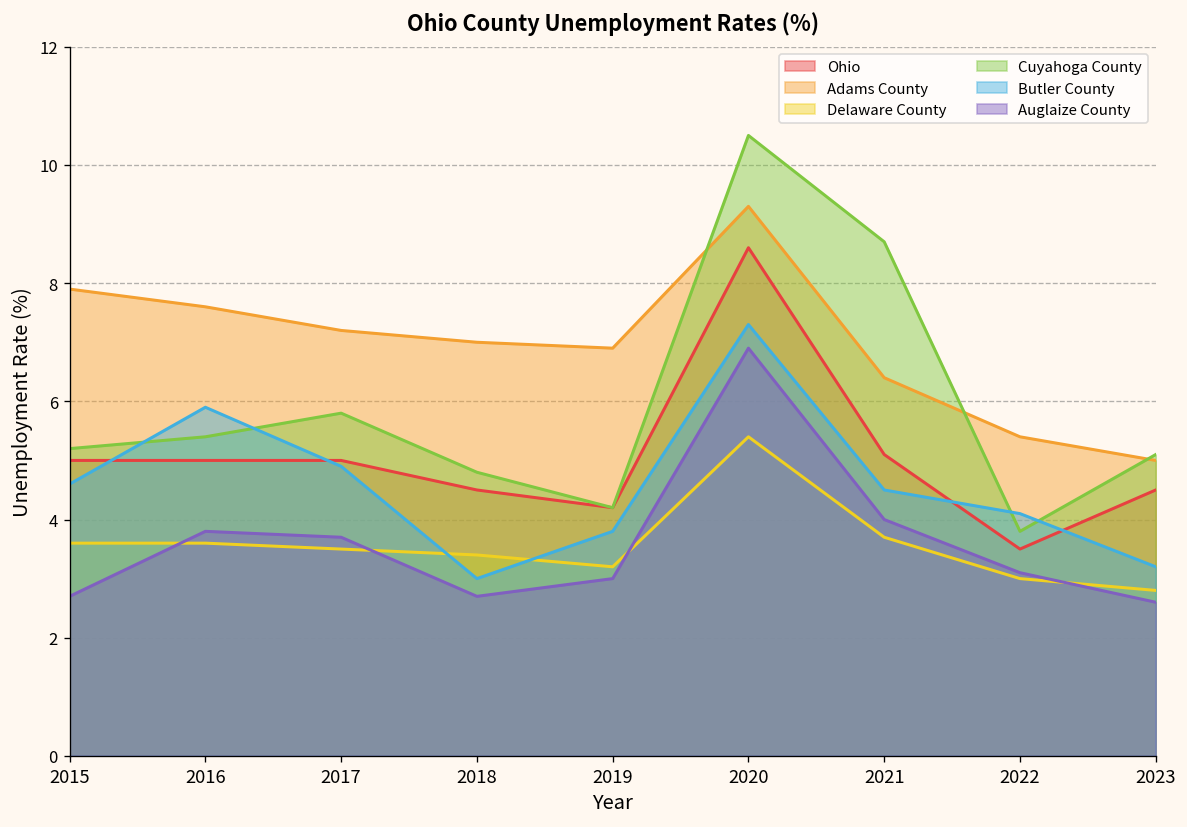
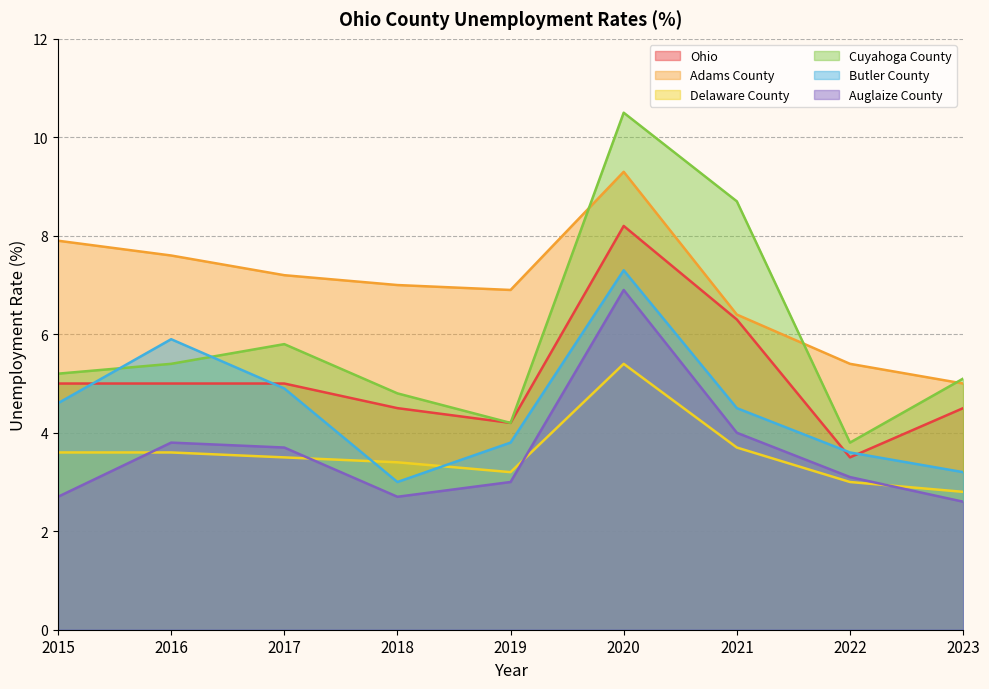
  {
    "Ohio": {
      "2015": 5.0,
      "2016": 5.0,
      "2017": 5.0,
      "2018": 4.5,
-     "2020": 8.6,
-     "2021": 5.1,
+     "2020": 8.2,
+     "2021": 6.3,
      "2022": 3.5,
      "2023": 4.5
    },
    "Cuyahoga County": {
      "2015": 5.2,
      "2016": 5.4,
      "2017": 5.8,
      "2018": 4.8,
      "2020": 10.5,
      "2021": 8.7,
      "2022": 3.8,
      "2023": 5.1
    },
    "Butler County": {
      "2015": 4.6,
      "2016": 5.9,
      "2017": 4.9,
      "2018": 3.0,
      "2019": 3.8,
      "2020": 7.3,
      "2021": 4.5,
-     "2022": 4.1,
+     "2022": 3.6,
      "2023": 3.2
    },
    "Auglaize County": {
      "2015": 2.7,
      "2016": 3.8,
      "2017": 3.7,
      "2018": 2.7,
      "2019": 3.0,
      "2020": 6.9,
      "2021": 4.0,
      "2022": 3.1,
      "2023": 2.6
    }
  }
